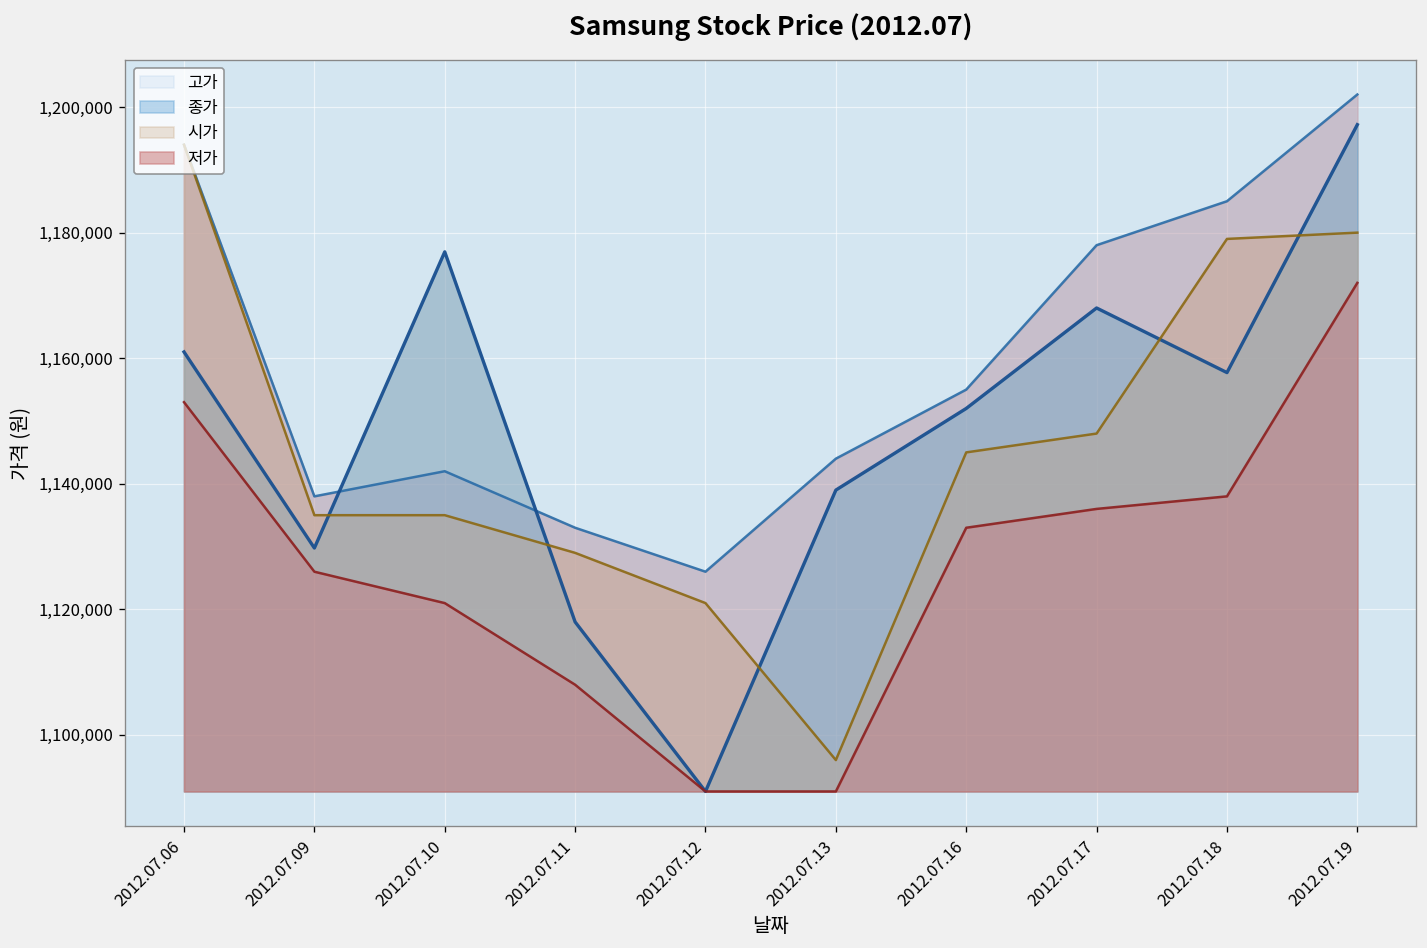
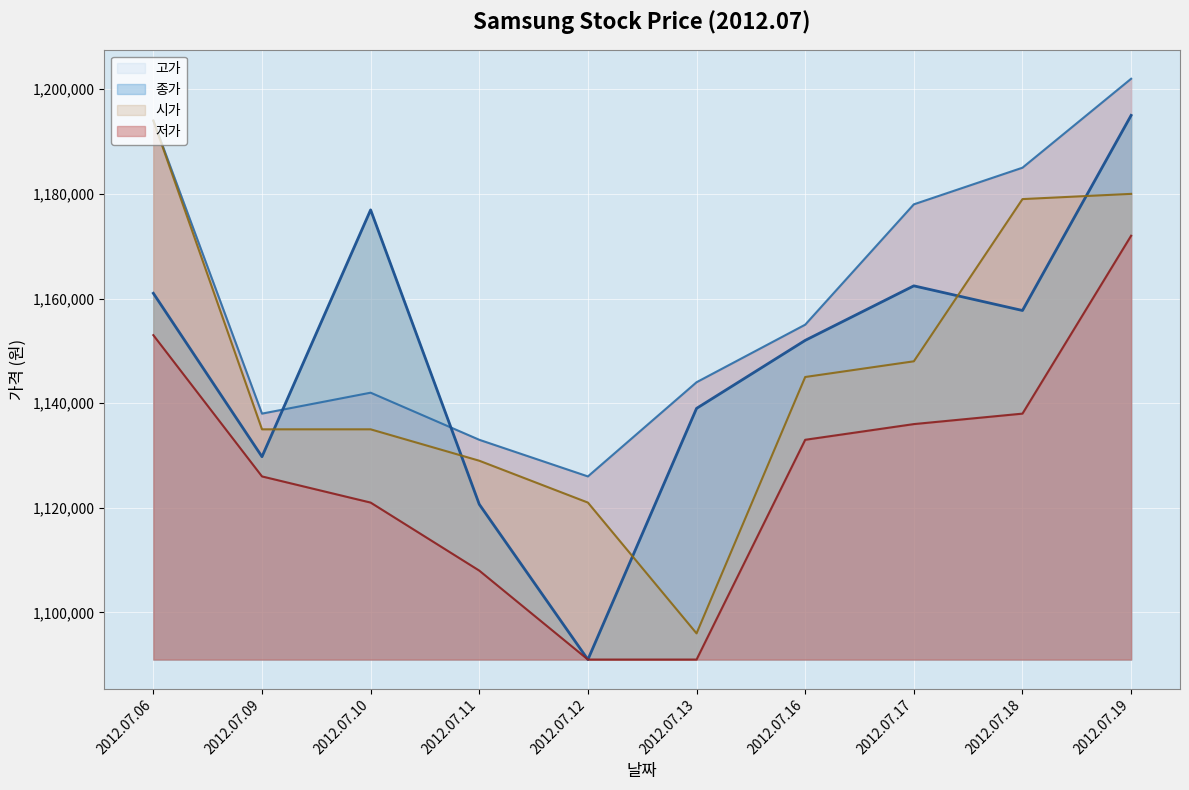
  {
    "종가": {
      "2012.07.06": "1,161,000",
      "2012.07.09": "1,130,000",
      "2012.07.10": "1,177,000",
-     "2012.07.11": "1,118,000",
+     "2012.07.11": "1,121,000",
      "2012.07.13": "1,139,000",
      "2012.07.16": "1,152,000",
-     "2012.07.17": "1,168,000",
+     "2012.07.17": "1,162,000",
      "2012.07.18": "1,158,000",
-     "2012.07.19": "1,197,000"
+     "2012.07.19": "1,195,000"
    }
  }
